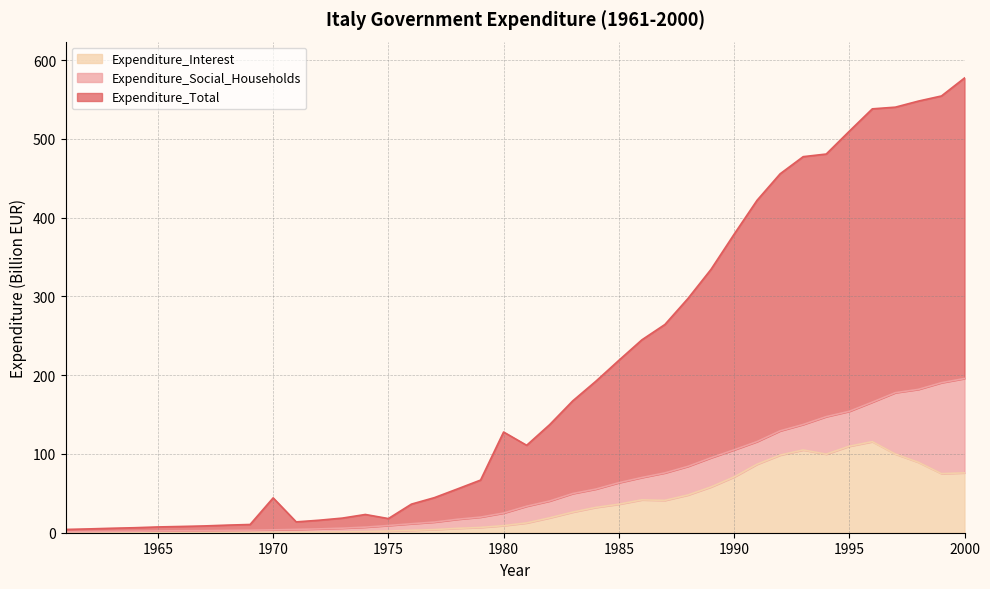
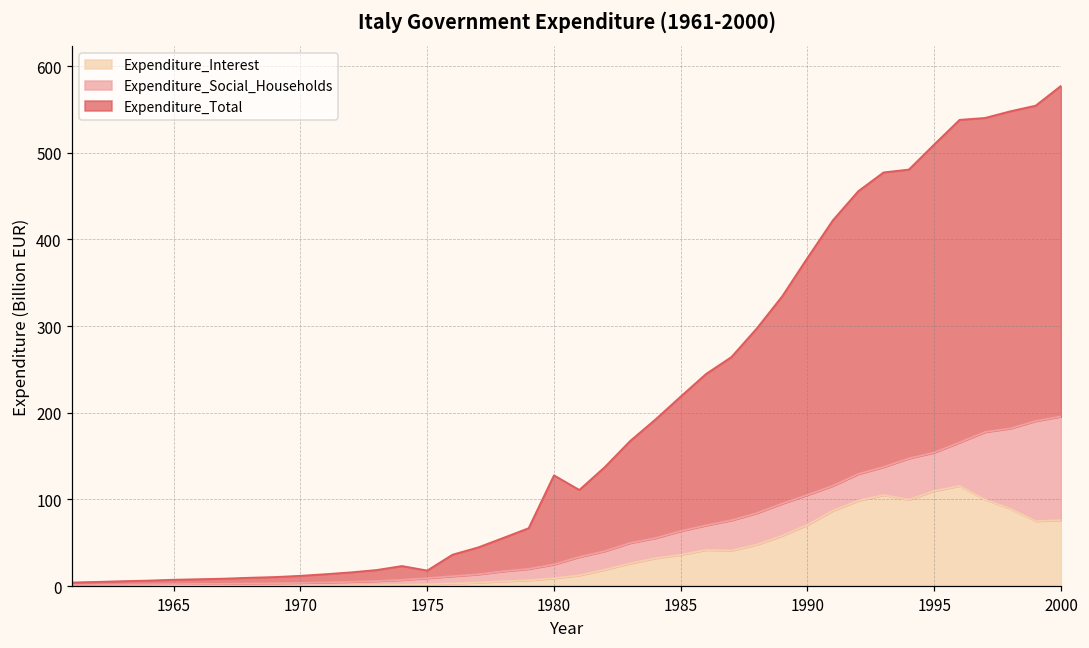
  {
    "Expenditure_Total": {
      "1965": 10,
-     "1970": 40,
+     "1970": 10,
      "1975": 20,
      "1980": 130,
      "1985": 220,
      "1990": 380,
      "1995": 510,
      "2000": 580
    }
  }
